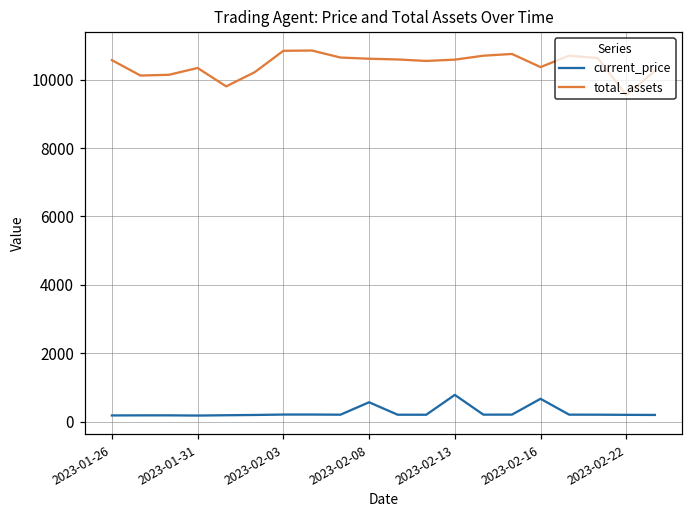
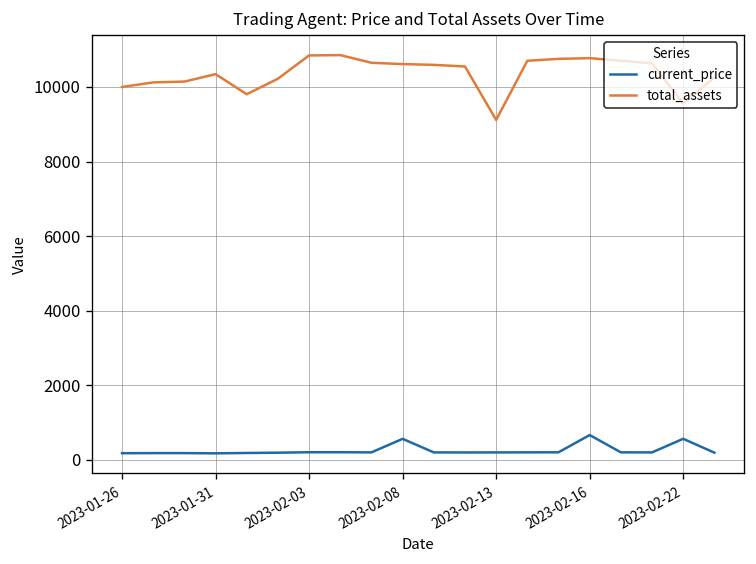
  {
    "current_price": {
      "2023-01-26": 200,
      "2023-01-31": 200,
      "2023-02-03": 200,
      "2023-02-08": 600,
-     "2023-02-13": 800,
+     "2023-02-13": 200,
      "2023-02-16": 700,
-     "2023-02-22": 200
+     "2023-02-22": 600
    },
    "total_assets": {
-     "2023-01-26": 10600,
+     "2023-01-26": 10000,
      "2023-01-31": 10300,
      "2023-02-03": 10800,
      "2023-02-08": 10600,
-     "2023-02-13": 10600,
-     "2023-02-16": 10400,
+     "2023-02-13": 9100,
+     "2023-02-16": 10800,
      "2023-02-22": 9600
    }
  }
